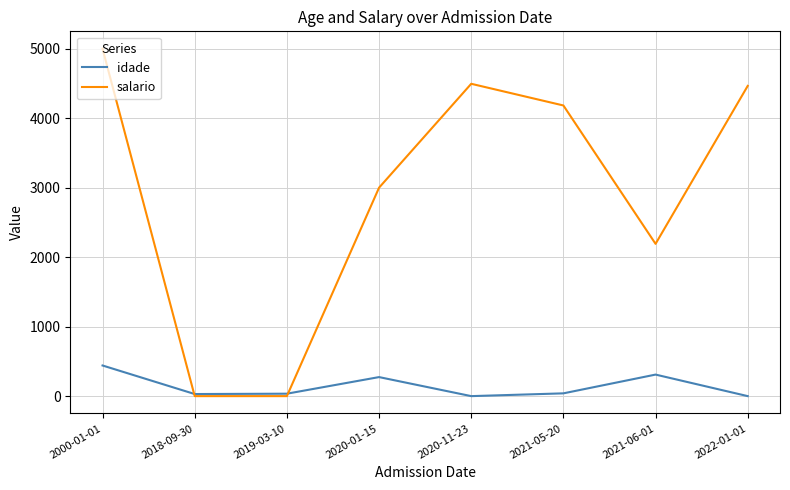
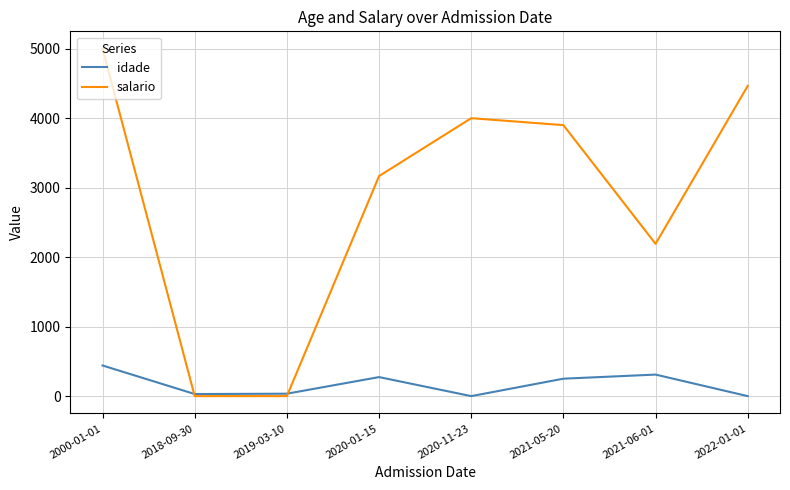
  {
    "idade": {
      "2000-01-01": 400,
      "2020-01-15": 300,
      "2020-11-23": 0,
-     "2021-05-20": 0,
+     "2021-05-20": 300,
      "2021-06-01": 300,
      "2022-01-01": 0
    },
    "salario": {
-     "2020-01-15": 3000,
-     "2020-11-23": 4500,
-     "2021-05-20": 4200,
+     "2020-01-15": 3200,
+     "2020-11-23": 4000,
+     "2021-05-20": 3900,
      "2021-06-01": 2200,
      "2022-01-01": 4500
    }
  }
